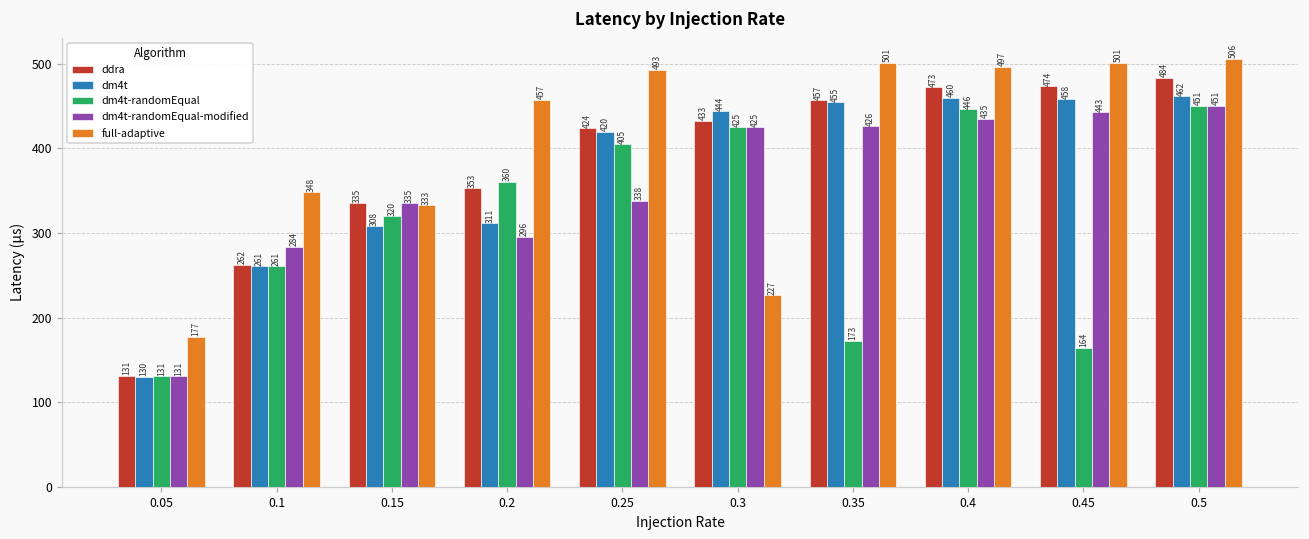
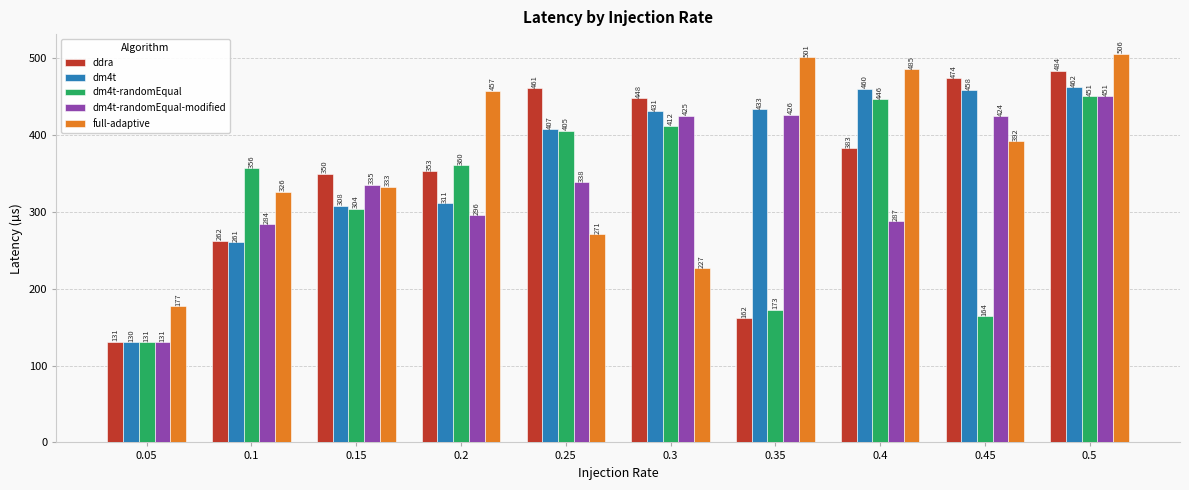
  {
    "ddra": {
      "0.05": 131,
      "0.1": 262,
-     "0.15": 335,
+     "0.15": 350,
      "0.2": 353,
-     "0.25": 424,
-     "0.3": 433,
-     "0.35": 457,
-     "0.4": 473,
+     "0.25": 461,
+     "0.3": 448,
+     "0.35": 162,
+     "0.4": 383,
      "0.45": 474,
      "0.5": 484
    },
    "dm4t": {
      "0.05": 130,
      "0.1": 261,
      "0.15": 308,
      "0.2": 311,
-     "0.25": 420,
-     "0.3": 444,
-     "0.35": 455,
+     "0.25": 407,
+     "0.3": 431,
+     "0.35": 433,
      "0.4": 460,
      "0.45": 458,
      "0.5": 462
    },
    "dm4t-randomEqual": {
      "0.05": 131,
-     "0.1": 261,
-     "0.15": 320,
+     "0.1": 356,
+     "0.15": 304,
      "0.2": 360,
      "0.25": 405,
-     "0.3": 425,
+     "0.3": 412,
      "0.35": 173,
      "0.4": 446,
      "0.45": 164,
      "0.5": 451
    },
    "dm4t-randomEqual-modified": {
      "0.05": 131,
      "0.1": 284,
      "0.15": 335,
      "0.2": 296,
      "0.25": 338,
      "0.3": 425,
      "0.35": 426,
-     "0.4": 435,
-     "0.45": 443,
+     "0.4": 287,
+     "0.45": 424,
      "0.5": 451
    },
    "full-adaptive": {
      "0.05": 177,
-     "0.1": 348,
+     "0.1": 326,
      "0.15": 333,
      "0.2": 457,
-     "0.25": 493,
+     "0.25": 271,
      "0.3": 227,
      "0.35": 501,
-     "0.4": 497,
-     "0.45": 501,
+     "0.4": 485,
+     "0.45": 392,
      "0.5": 506
    }
  }
